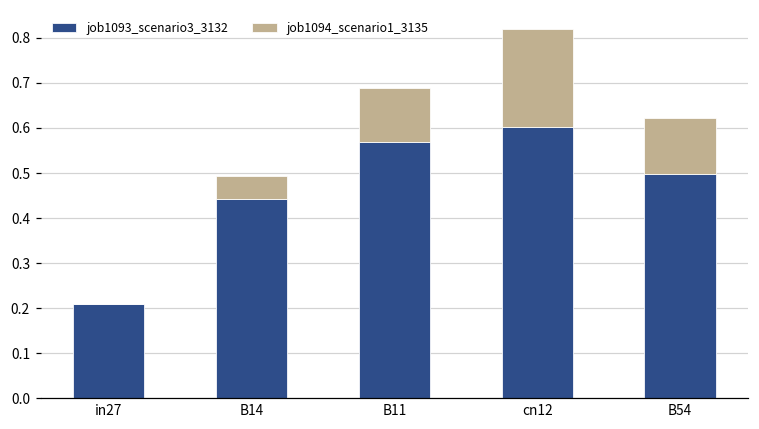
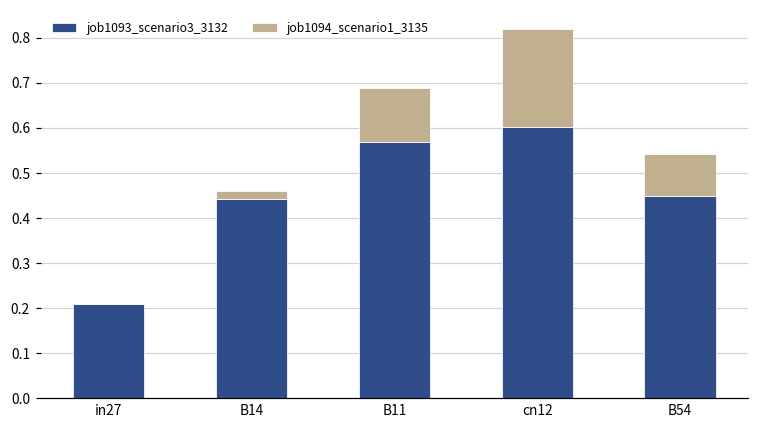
  {
    "job1093_scenario3_3132": {
      "in27": 0.21,
      "B14": 0.44,
      "B11": 0.57,
      "cn12": 0.60,
-     "B54": 0.50
+     "B54": 0.45
    },
    "job1094_scenario1_3135": {
      "in27": 0.00,
-     "B14": 0.05,
+     "B14": 0.02,
      "B11": 0.12,
      "cn12": 0.22,
-     "B54": 0.13
+     "B54": 0.09
    }
  }
